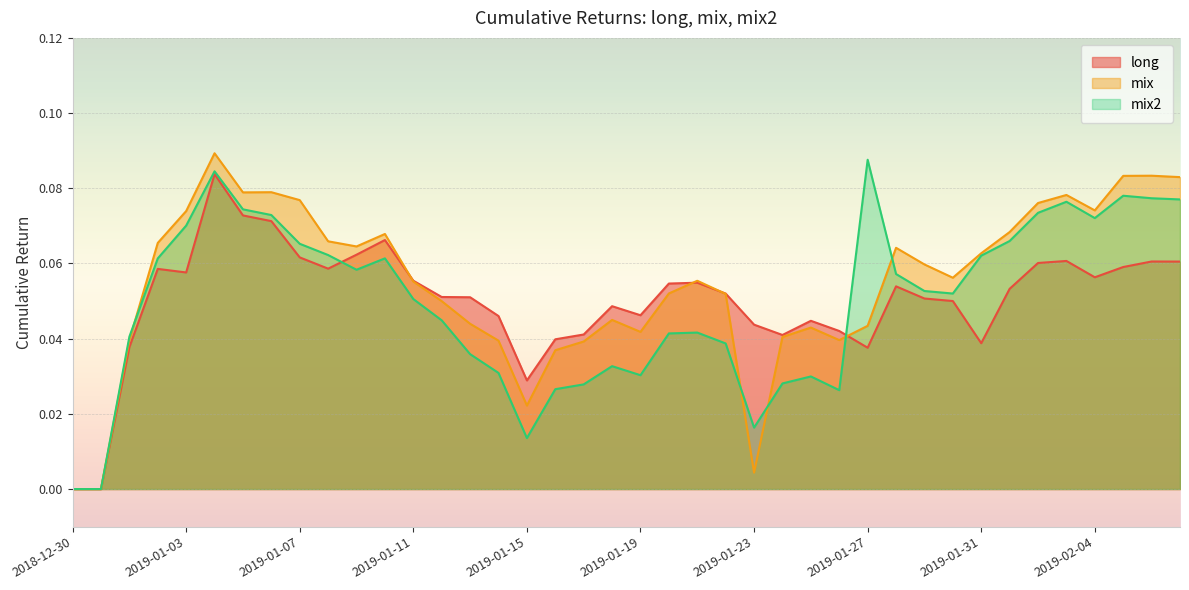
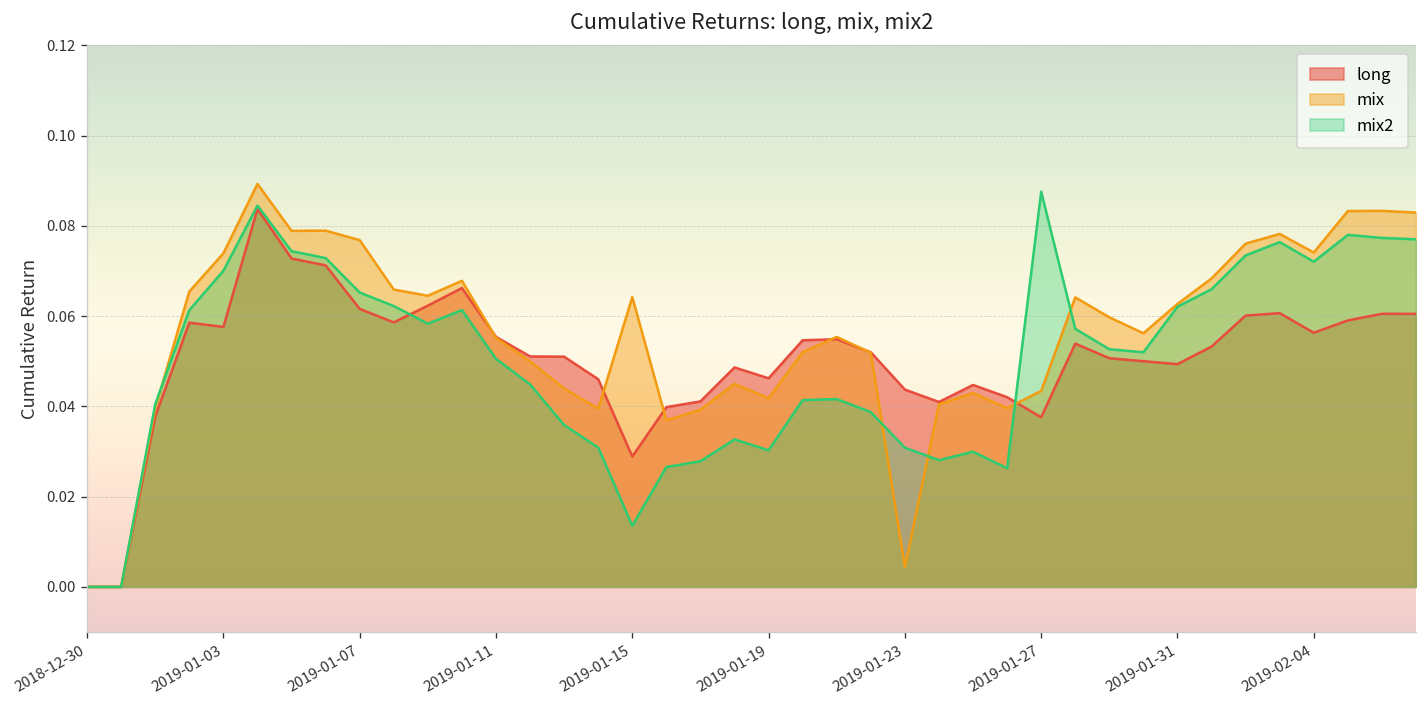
  {
    "long": {
      "2019-01-03": 0.058,
      "2019-01-07": 0.062,
      "2019-01-15": 0.029,
      "2019-01-19": 0.046,
      "2019-01-23": 0.044,
      "2019-01-27": 0.038,
-     "2019-01-31": 0.039,
+     "2019-01-31": 0.049,
      "2019-02-04": 0.056
    },
    "mix": {
      "2019-01-03": 0.074,
      "2019-01-07": 0.077,
-     "2019-01-15": 0.022,
+     "2019-01-15": 0.064,
      "2019-01-19": 0.042,
      "2019-01-23": 0.004,
      "2019-01-27": 0.043,
      "2019-02-04": 0.074
    },
    "mix2": {
      "2019-01-03": 0.070,
      "2019-01-07": 0.065,
      "2019-01-11": 0.051,
      "2019-01-15": 0.014,
      "2019-01-19": 0.030,
-     "2019-01-23": 0.016,
+     "2019-01-23": 0.031,
      "2019-01-27": 0.088,
      "2019-02-04": 0.072
    }
  }
